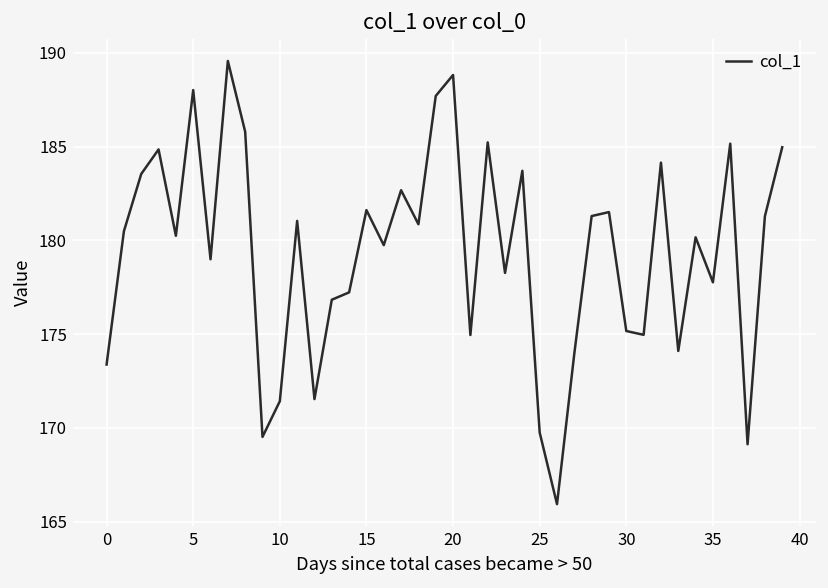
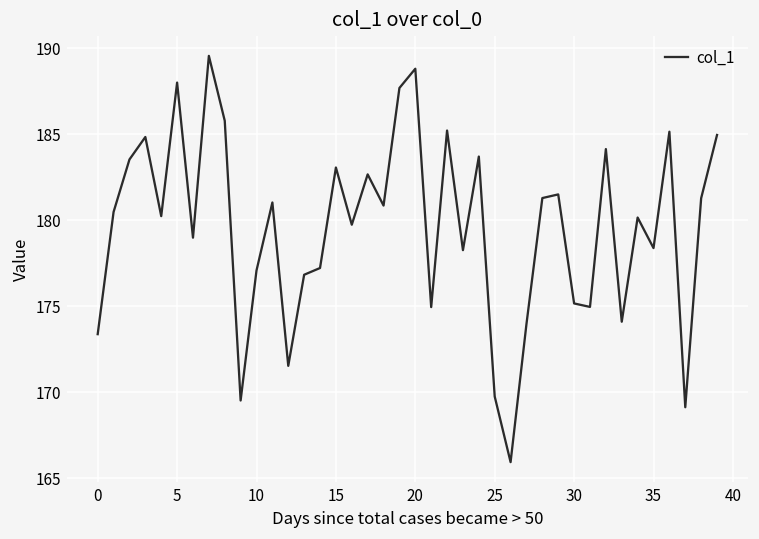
  {
    "0": 173.4,
    "5": 188.0,
-   "10": 171.4,
-   "15": 181.6,
+   "10": 177.1,
+   "15": 183.1,
    "20": 188.8,
    "25": 169.7,
    "30": 175.2,
-   "35": 177.8
+   "35": 178.4
  }
